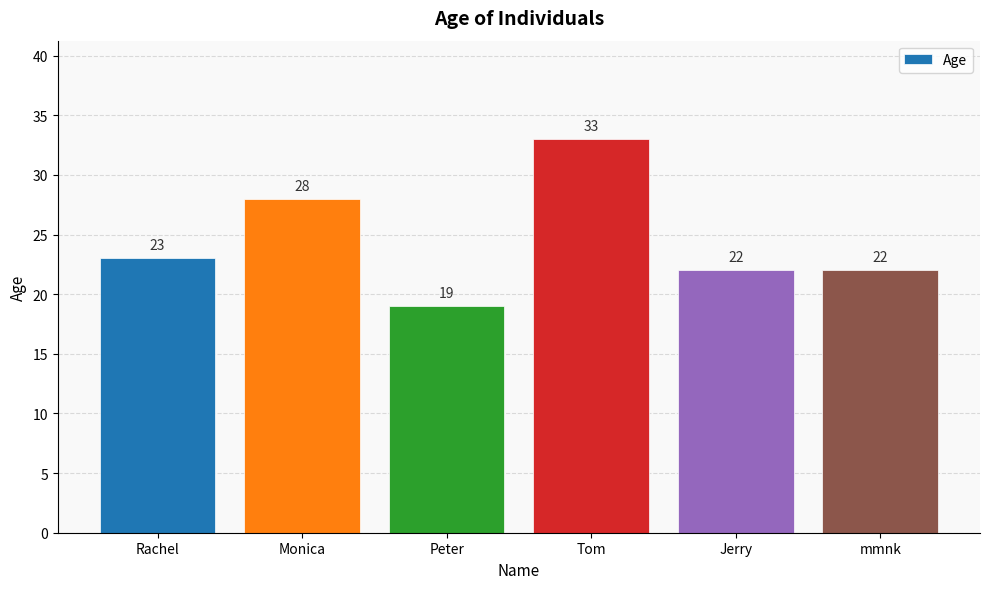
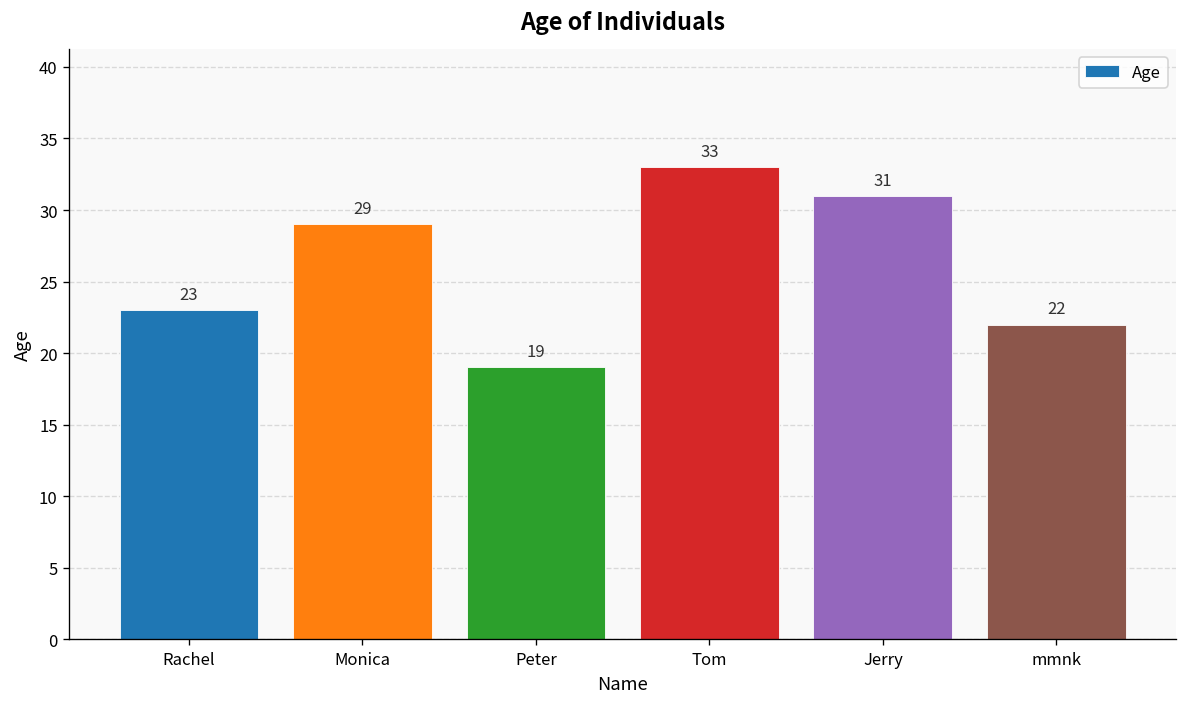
  {
    "Rachel": 23,
-   "Monica": 28,
+   "Monica": 29,
    "Peter": 19,
    "Tom": 33,
-   "Jerry": 22,
+   "Jerry": 31,
    "mmnk": 22
  }
